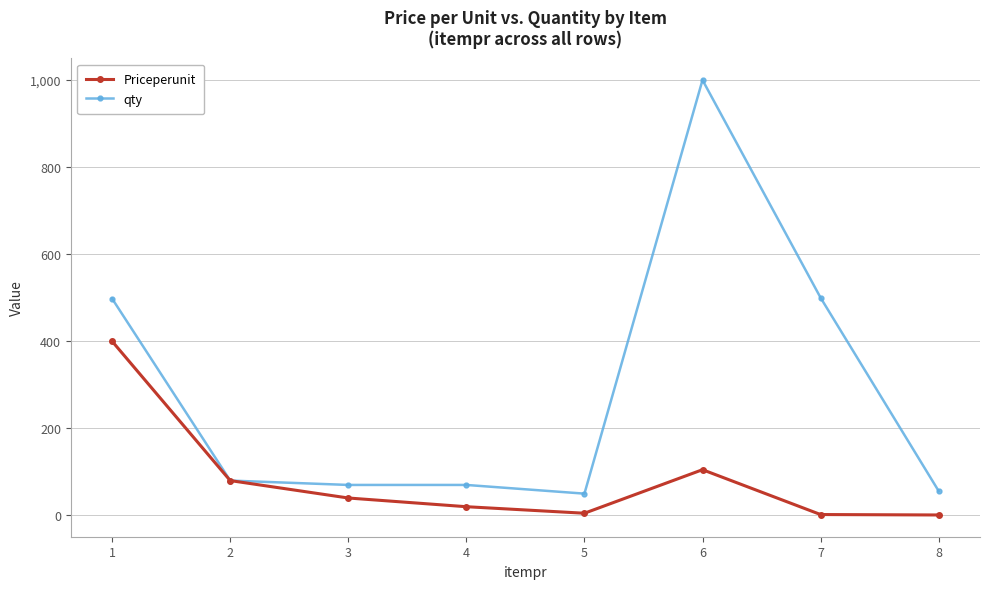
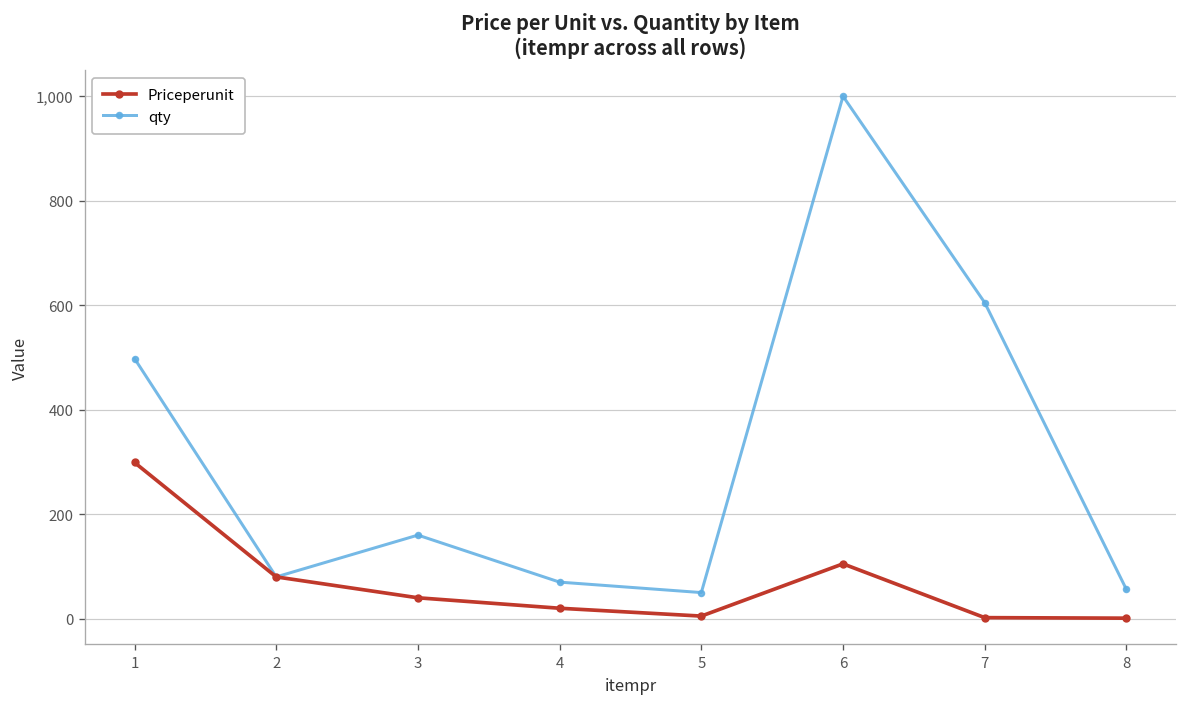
  {
    "Priceperunit": {
-     "1": "400",
+     "1": "300",
      "3": "40",
      "4": "20",
      "5": "10",
      "6": "110",
      "7": "0",
      "8": "0"
    },
    "qty": {
      "1": "500",
-     "3": "70",
+     "3": "160",
      "4": "70",
      "5": "50",
      "6": "1,000",
-     "7": "500",
+     "7": "610",
      "8": "60"
    }
  }
